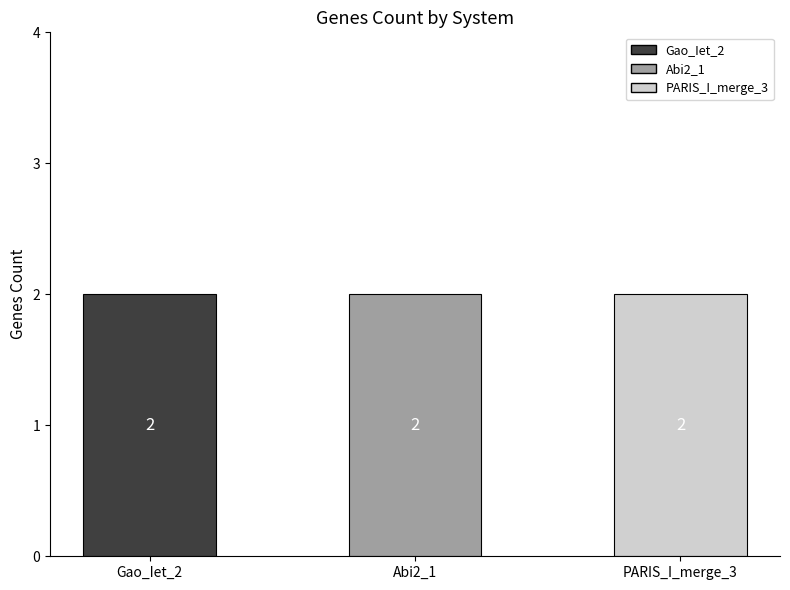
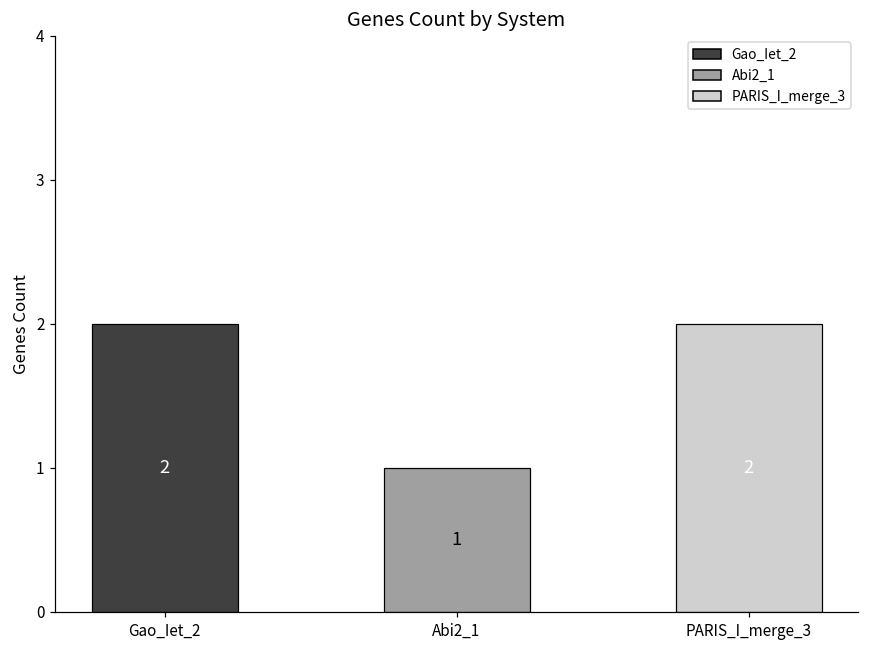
  {
    "Gao_Iet_2": 2,
-   "Abi2_1": 2
+   "Abi2_1": 1
  }
